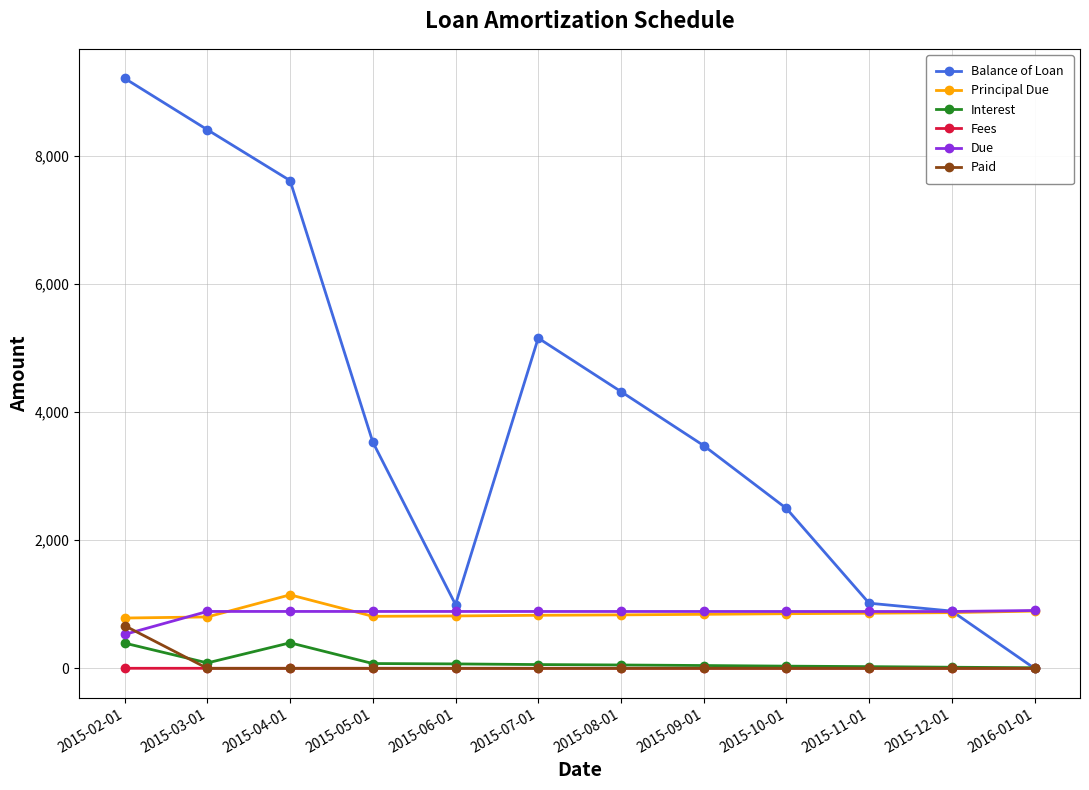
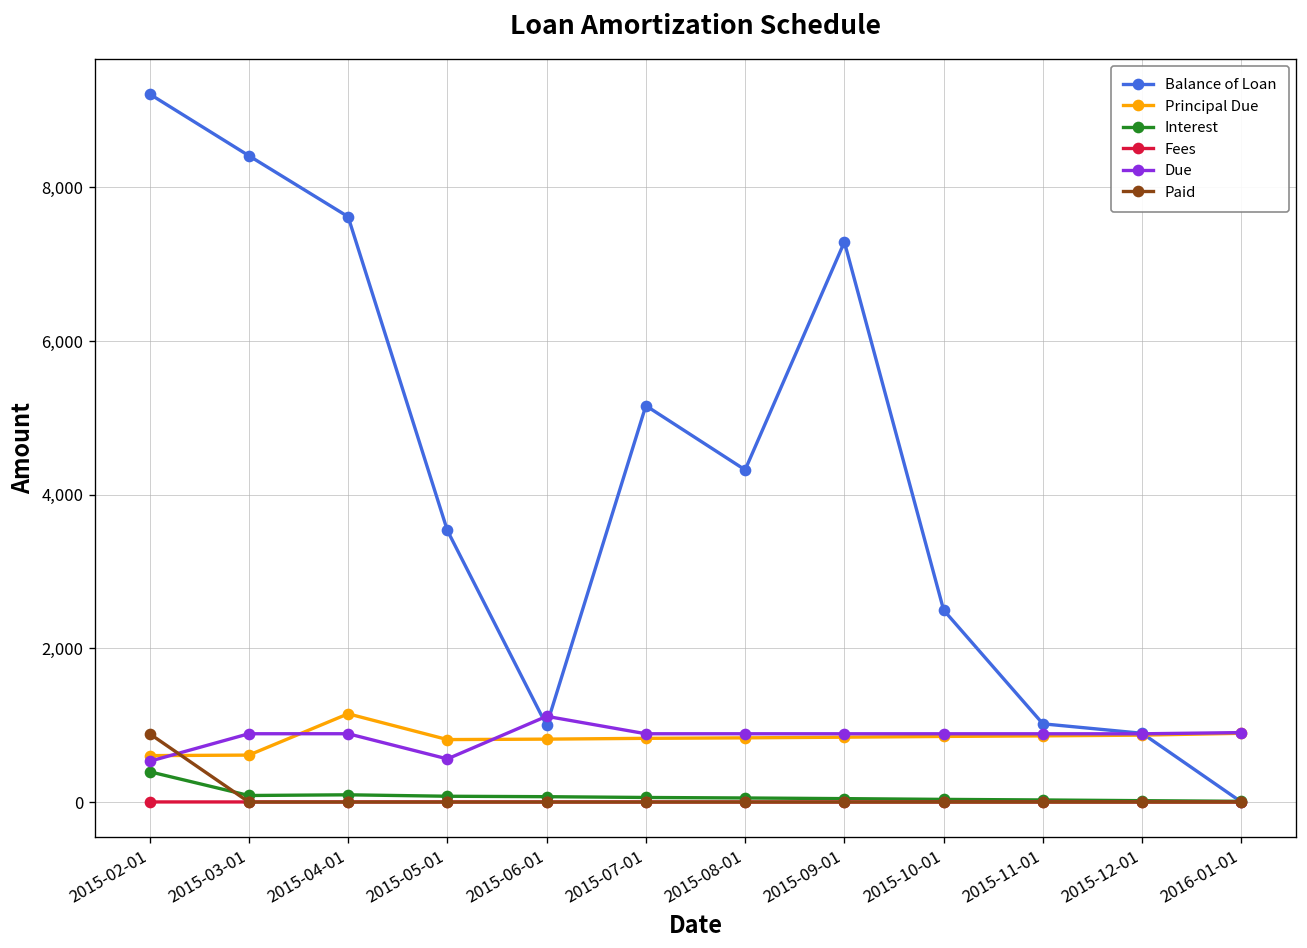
  {
    "Balance of Loan": {
      "2015-02-01": "9,200",
      "2015-03-01": "8,400",
      "2015-04-01": "7,600",
      "2015-05-01": "3,500",
      "2015-06-01": "1,000",
      "2015-07-01": "5,200",
      "2015-08-01": "4,300",
-     "2015-09-01": "3,500",
+     "2015-09-01": "7,300",
      "2015-10-01": "2,500",
      "2015-11-01": "1,000"
    },
    "Principal Due": {
-     "2015-02-01": "800",
-     "2015-03-01": "800",
+     "2015-02-01": "600",
+     "2015-03-01": "600",
      "2015-04-01": "1,100",
      "2015-05-01": "800",
      "2015-06-01": "800",
      "2015-07-01": "800",
      "2015-08-01": "800",
      "2015-09-01": "800"
    },
    "Interest": {
      "2015-02-01": "400",
      "2015-03-01": "100",
-     "2015-04-01": "400",
+     "2015-04-01": "100",
      "2015-05-01": "100",
      "2015-06-01": "100",
      "2015-07-01": "100",
      "2015-08-01": "100",
      "2015-09-01": "0"
    },
    "Fees": {
      "2015-02-01": "0"
    },
    "Due": {
      "2015-02-01": "500",
      "2015-03-01": "900",
      "2015-04-01": "900",
-     "2015-05-01": "900",
-     "2015-06-01": "900",
+     "2015-05-01": "600",
+     "2015-06-01": "1,100",
      "2015-07-01": "900",
      "2015-08-01": "900",
      "2015-09-01": "900"
    },
    "Paid": {
-     "2015-02-01": "700"
+     "2015-02-01": "900"
    }
  }
